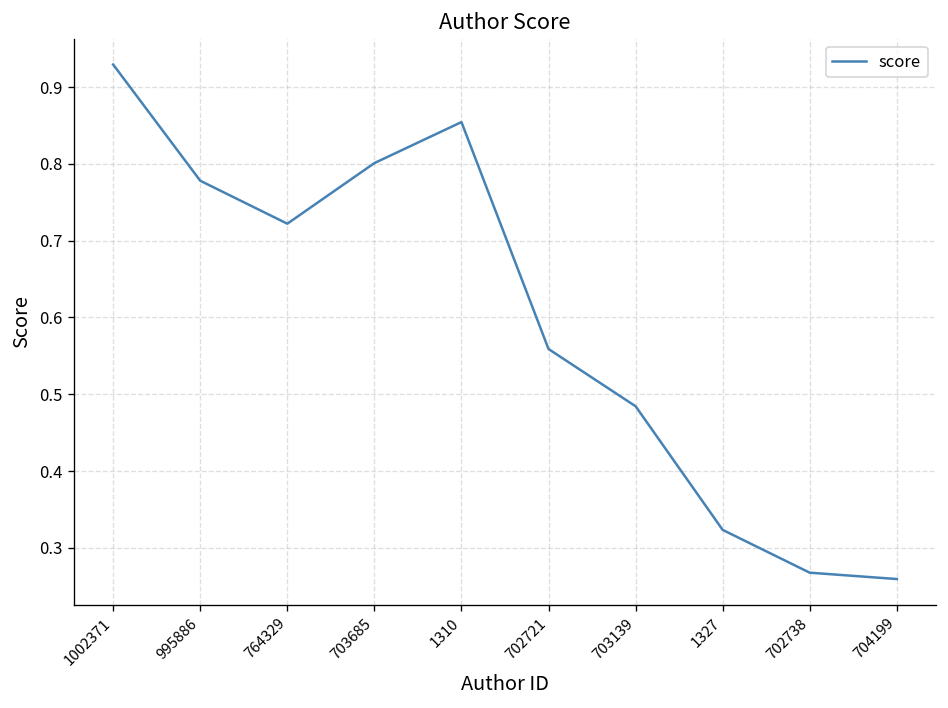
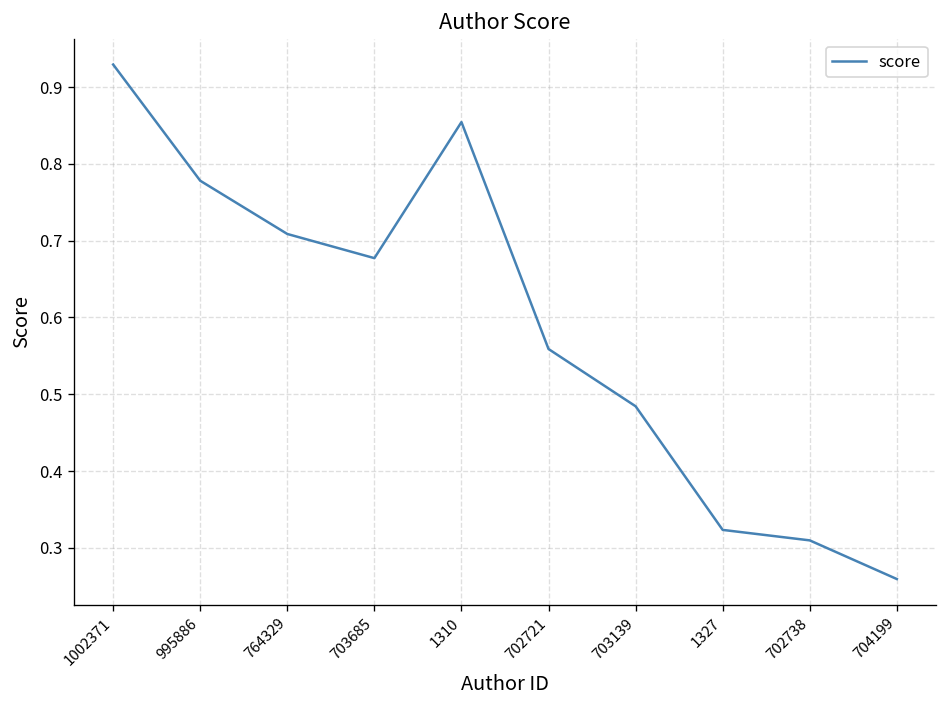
  {
    "1002371": 0.93,
    "995886": 0.78,
-   "764329": 0.72,
-   "703685": 0.80,
+   "764329": 0.71,
+   "703685": 0.68,
    "1310": 0.85,
    "702721": 0.56,
    "703139": 0.48,
    "1327": 0.32,
-   "702738": 0.27,
+   "702738": 0.31,
    "704199": 0.26
  }
